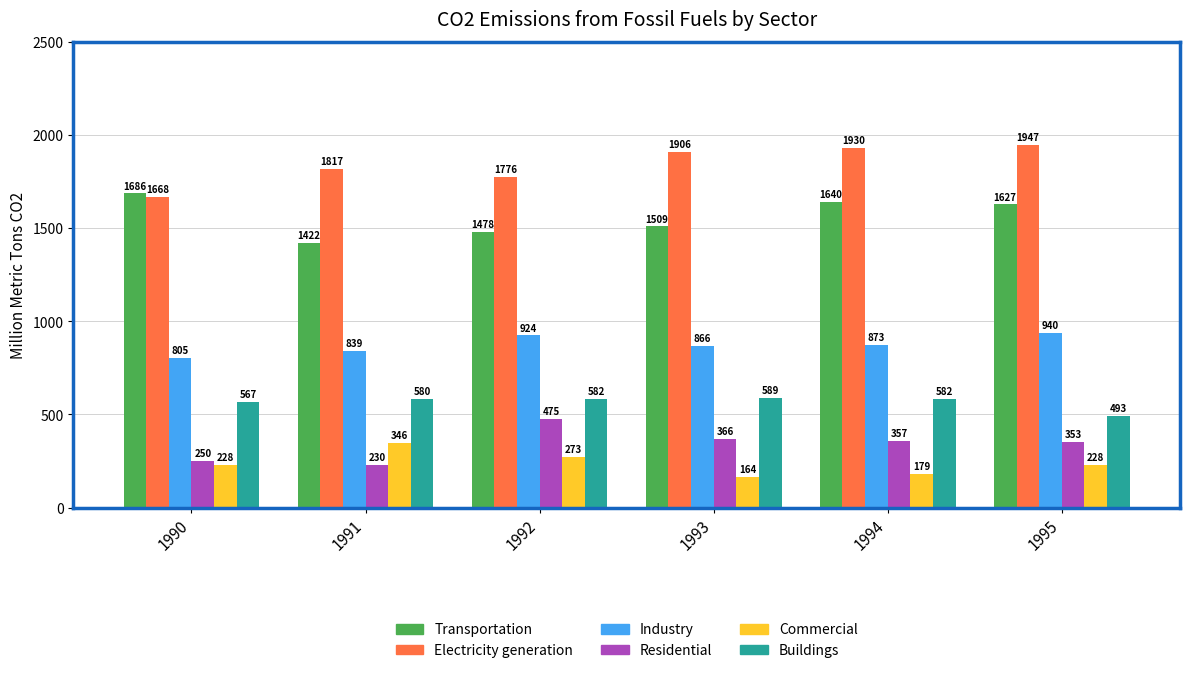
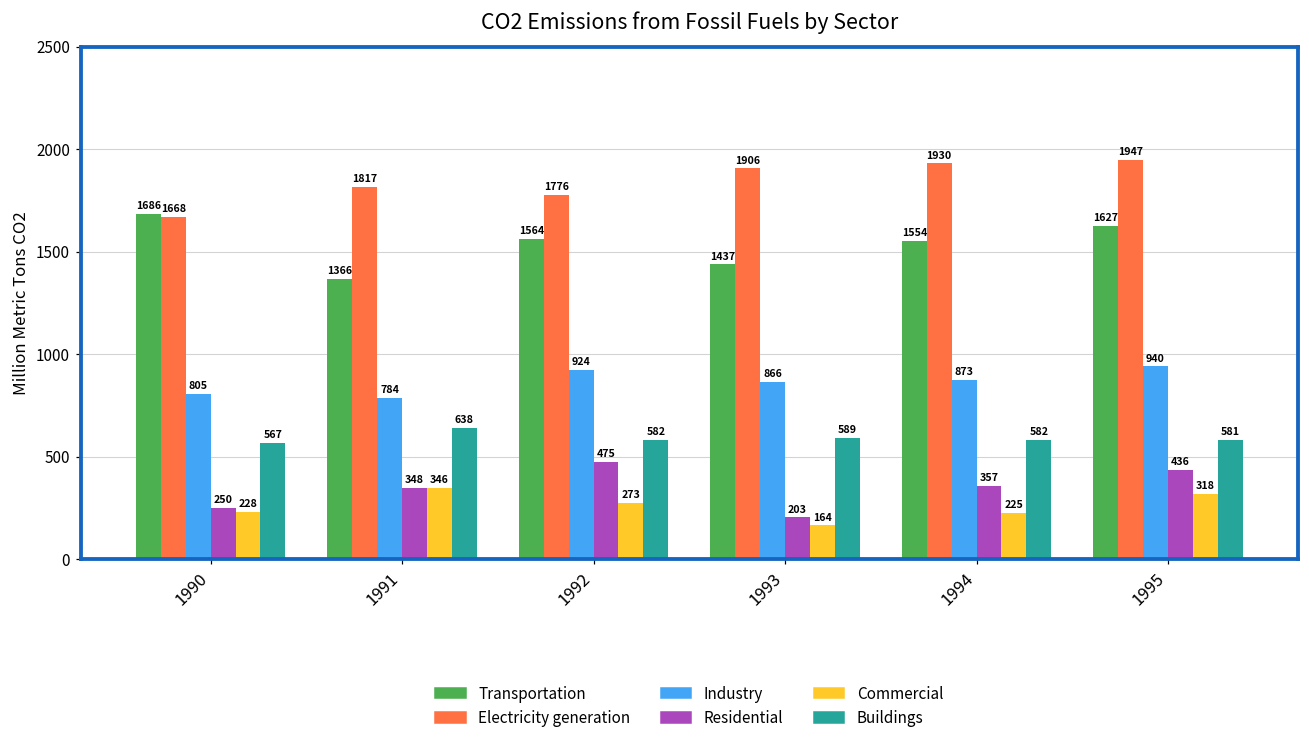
  {
    "Transportation": {
      "1990": 1686,
-     "1991": 1422,
-     "1992": 1478,
-     "1993": 1509,
-     "1994": 1640,
+     "1991": 1366,
+     "1992": 1564,
+     "1993": 1437,
+     "1994": 1554,
      "1995": 1627
    },
    "Electricity generation": {
      "1990": 1668,
      "1991": 1817,
      "1992": 1776,
      "1993": 1906,
      "1994": 1930,
      "1995": 1947
    },
    "Industry": {
      "1990": 805,
-     "1991": 839,
+     "1991": 784,
      "1992": 924,
      "1993": 866,
      "1994": 873,
      "1995": 940
    },
    "Residential": {
      "1990": 250,
-     "1991": 230,
+     "1991": 348,
      "1992": 475,
-     "1993": 366,
+     "1993": 203,
      "1994": 357,
-     "1995": 353
+     "1995": 436
    },
    "Commercial": {
      "1990": 228,
      "1991": 346,
      "1992": 273,
      "1993": 164,
-     "1994": 179,
-     "1995": 228
+     "1994": 225,
+     "1995": 318
    },
    "Buildings": {
      "1990": 567,
-     "1991": 580,
+     "1991": 638,
      "1992": 582,
      "1993": 589,
      "1994": 582,
-     "1995": 493
+     "1995": 581
    }
  }
